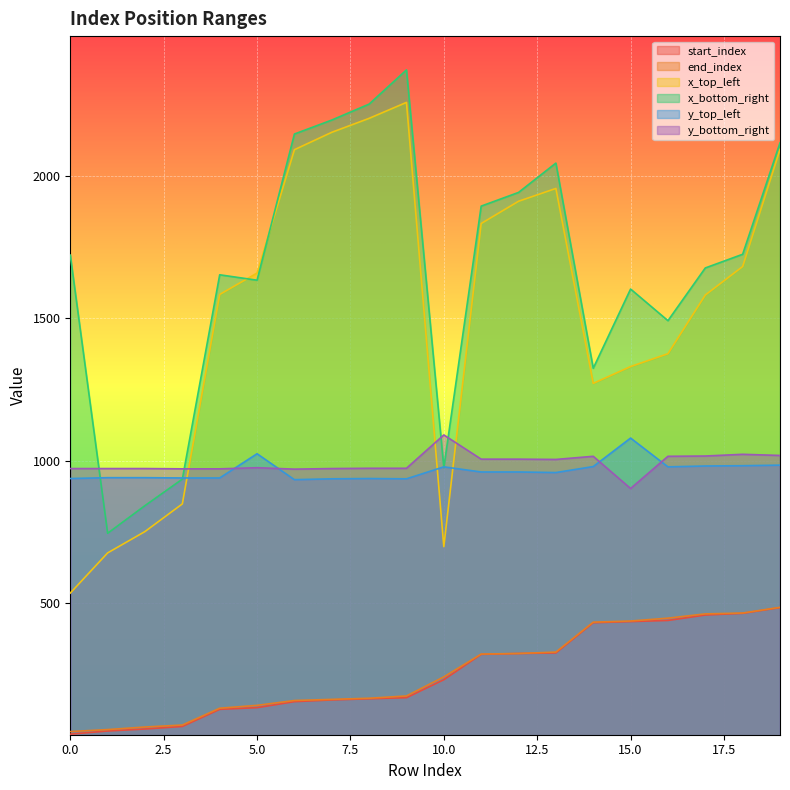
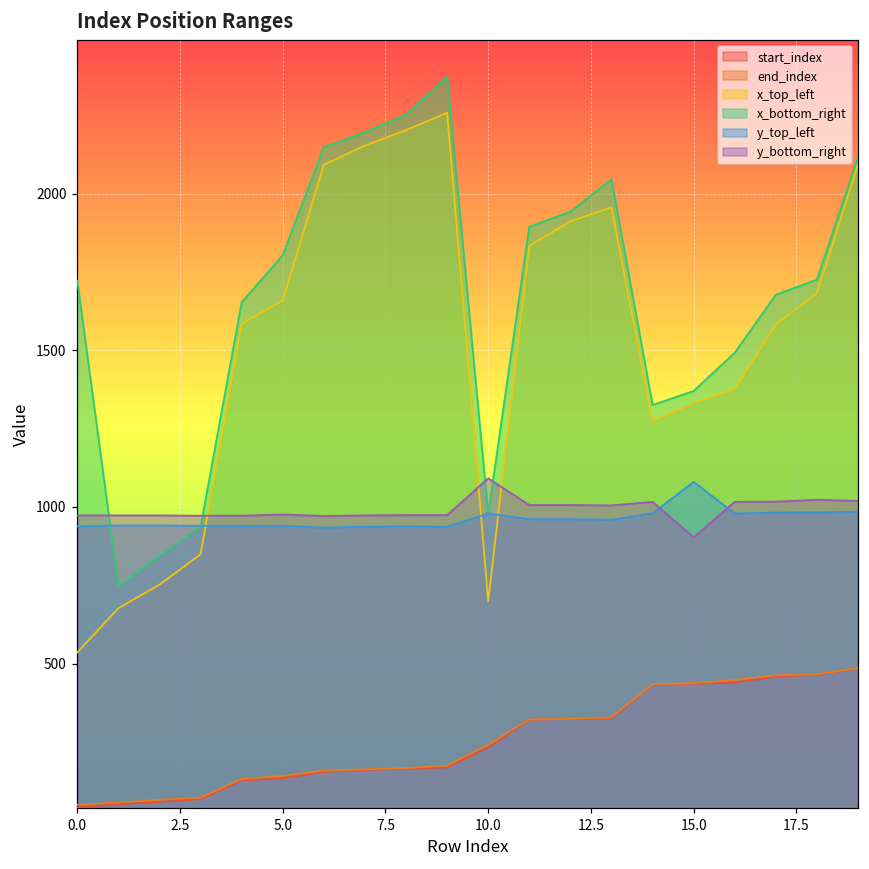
  {
    "x_bottom_right": {
      "0.0": 1720,
-     "5.0": 1630,
-     "15.0": 1600
+     "5.0": 1800,
+     "15.0": 1370
    },
    "y_top_left": {
      "0.0": 940,
-     "5.0": 1030,
+     "5.0": 940,
      "15.0": 1080
    },
    "y_bottom_right": {
      "0.0": 970,
      "5.0": 980,
      "10.0": 1090,
      "15.0": 900
    }
  }
